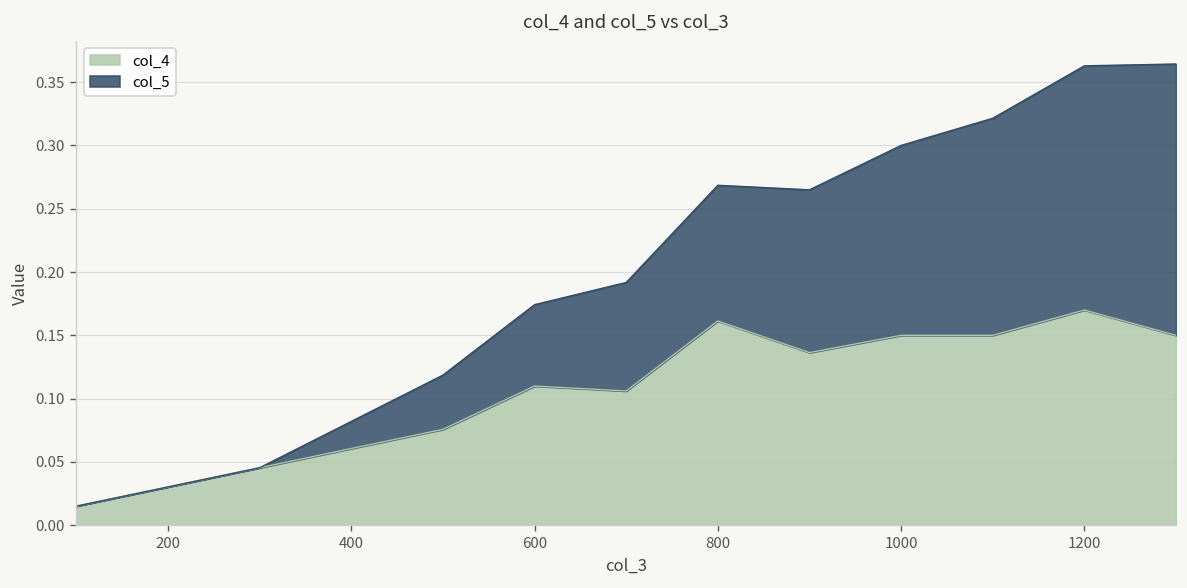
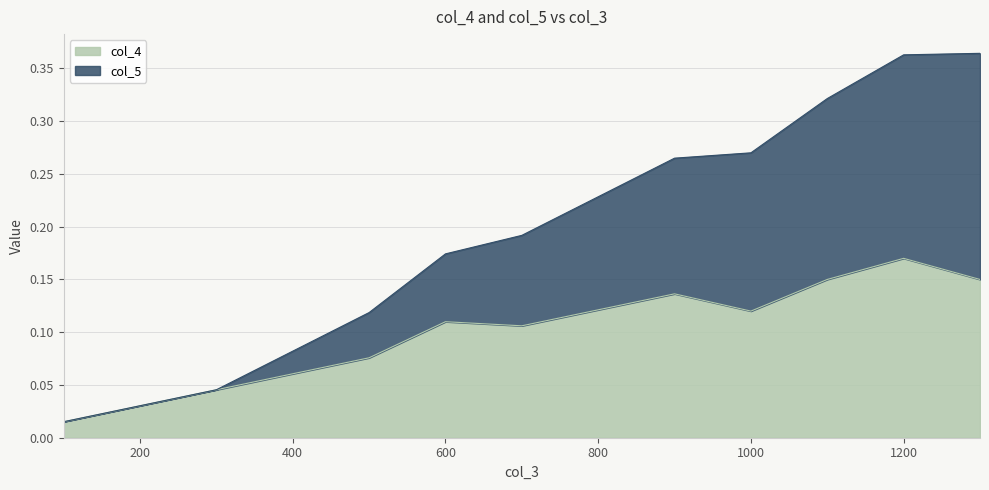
  {
    "col_4": {
      "400": 0.061,
      "600": 0.110,
-     "800": 0.161,
-     "1000": 0.15,
+     "800": 0.121,
+     "1000": 0.12,
      "1200": 0.170
    },
    "col_5": {
      "400": 0.021,
      "600": 0.064,
      "800": 0.107,
      "1000": 0.150,
      "1200": 0.193
    }
  }
